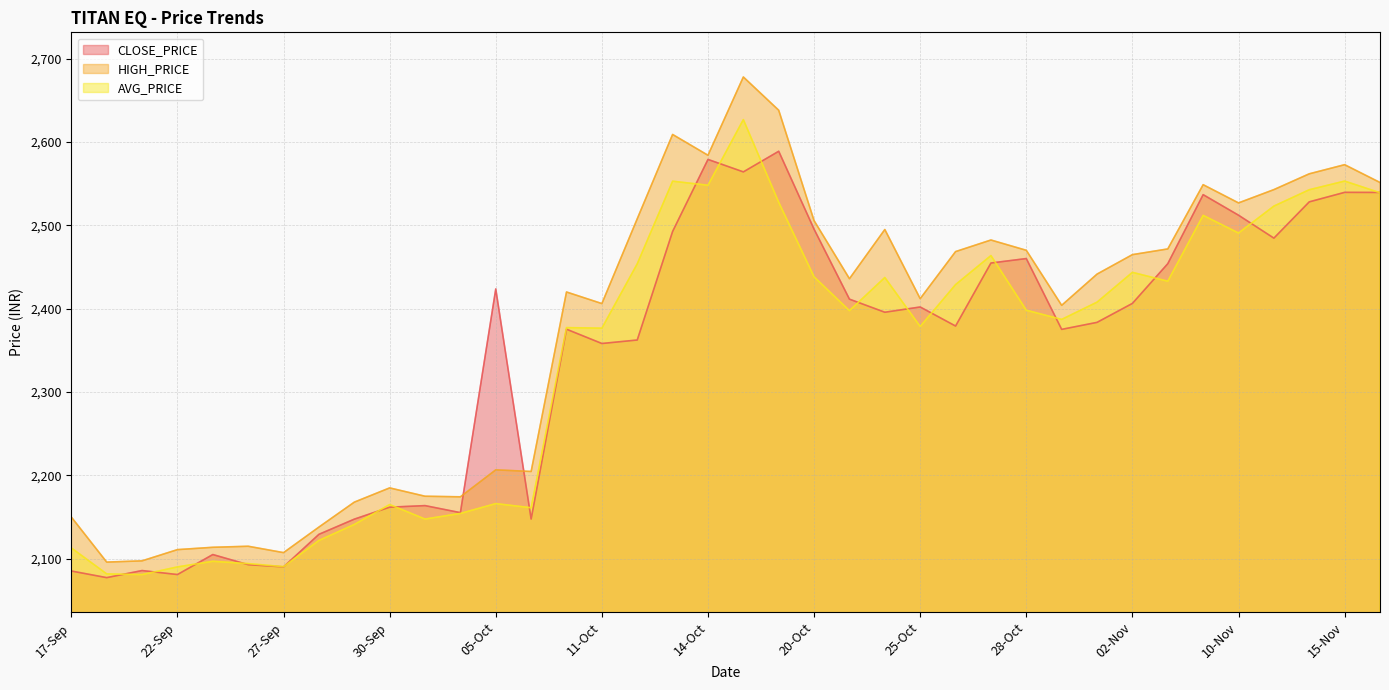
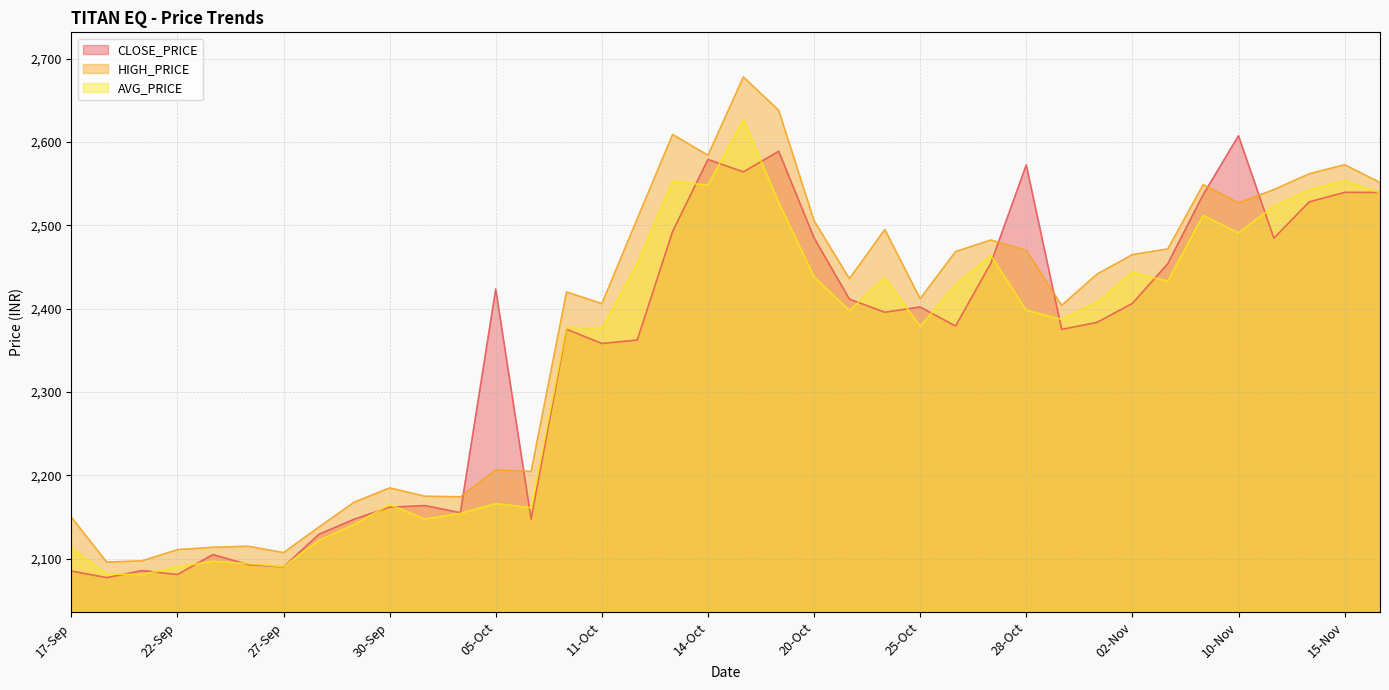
  {
    "CLOSE_PRICE": {
      "17-Sep": "2,090",
      "22-Sep": "2,080",
      "30-Sep": "2,160",
      "05-Oct": "2,420",
      "11-Oct": "2,360",
      "14-Oct": "2,580",
-     "20-Oct": "2,500",
+     "20-Oct": "2,480",
      "25-Oct": "2,400",
-     "28-Oct": "2,460",
+     "28-Oct": "2,570",
      "02-Nov": "2,410",
-     "10-Nov": "2,510",
+     "10-Nov": "2,610",
      "15-Nov": "2,540"
    }
  }
